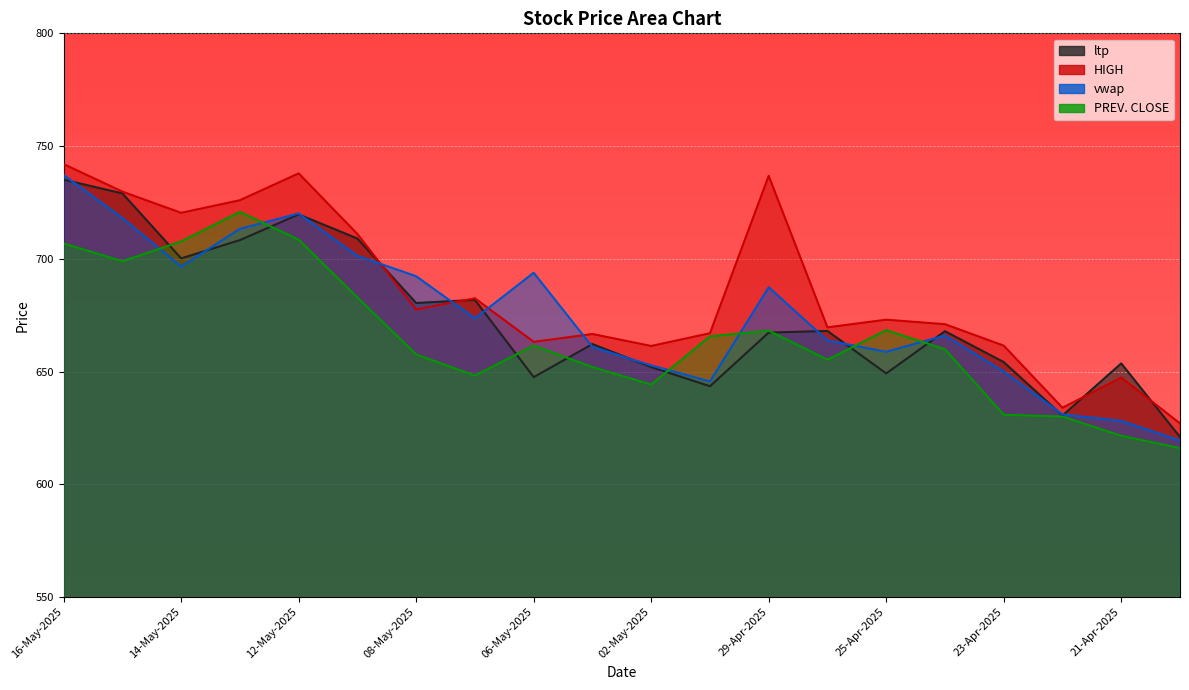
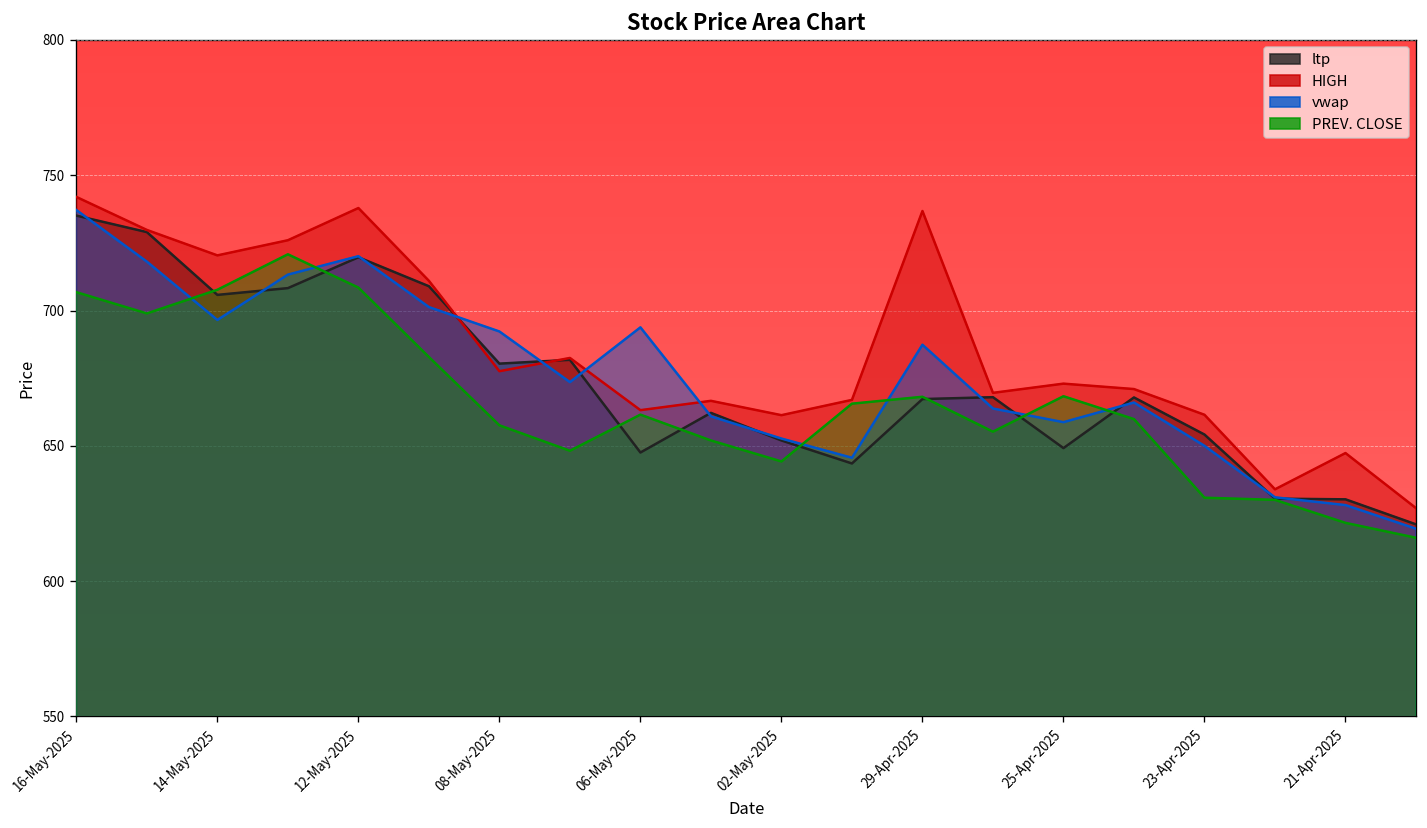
  {
    "ltp": {
      "16-May-2025": 735,
-     "14-May-2025": 700,
+     "14-May-2025": 706,
      "08-May-2025": 680,
      "06-May-2025": 648,
      "25-Apr-2025": 649,
      "23-Apr-2025": 654,
-     "21-Apr-2025": 654
+     "21-Apr-2025": 630
    },
    "HIGH": {
      "16-May-2025": 742,
      "14-May-2025": 720,
      "12-May-2025": 738,
      "08-May-2025": 678,
      "06-May-2025": 663,
      "02-May-2025": 661,
      "29-Apr-2025": 737,
      "25-Apr-2025": 673,
      "23-Apr-2025": 662,
      "21-Apr-2025": 647
    },
    "vwap": {
      "16-May-2025": 737,
      "14-May-2025": 697,
      "08-May-2025": 692,
      "06-May-2025": 694,
      "29-Apr-2025": 687,
      "25-Apr-2025": 659,
      "23-Apr-2025": 650,
      "21-Apr-2025": 628
    },
    "PREV. CLOSE": {
      "16-May-2025": 707,
      "14-May-2025": 708,
      "12-May-2025": 709,
      "08-May-2025": 658,
      "06-May-2025": 662,
      "02-May-2025": 644,
      "25-Apr-2025": 668,
      "23-Apr-2025": 631,
      "21-Apr-2025": 622
    }
  }
